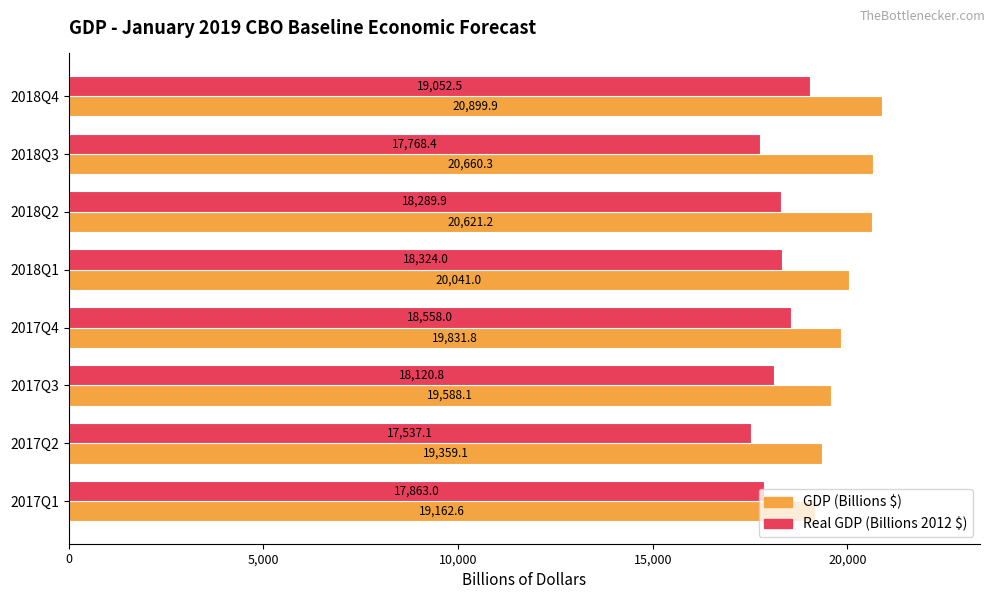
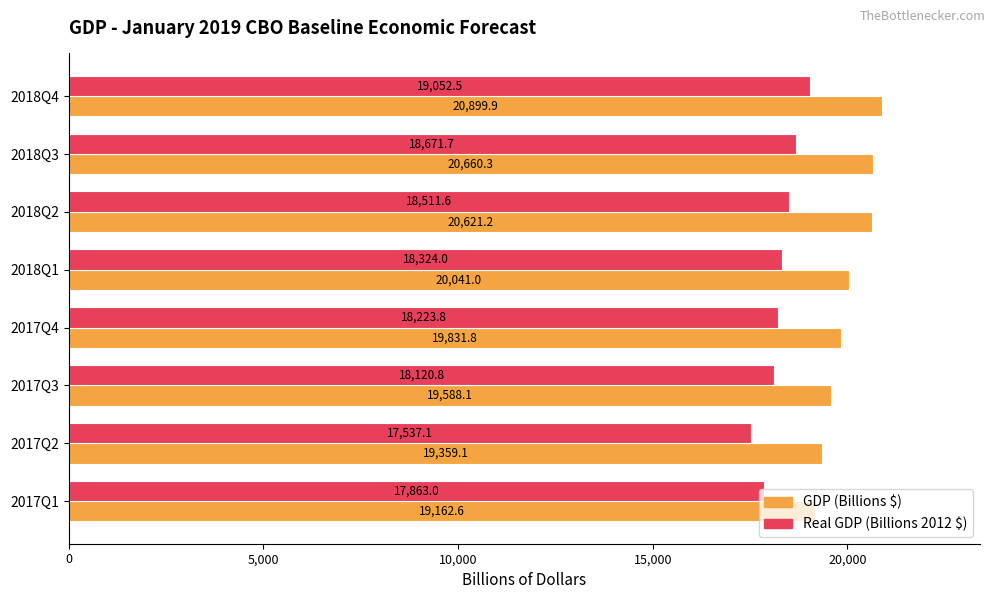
  {
    "GDP (Billions $)": {
      "2018Q4": "20,899.9",
      "2018Q3": "20,660.3",
      "2018Q2": "20,621.2",
      "2018Q1": "20,041.0",
      "2017Q4": "19,831.8",
      "2017Q3": "19,588.1",
      "2017Q2": "19,359.1"
    },
    "Real GDP (Billions 2012 $)": {
      "2018Q4": "19,052.5",
-     "2018Q3": "17,768.4",
-     "2018Q2": "18,289.9",
+     "2018Q3": "18,671.7",
+     "2018Q2": "18,511.6",
      "2018Q1": "18,324.0",
-     "2017Q4": "18,558.0",
+     "2017Q4": "18,223.8",
      "2017Q3": "18,120.8",
      "2017Q2": "17,537.1"
    }
  }
